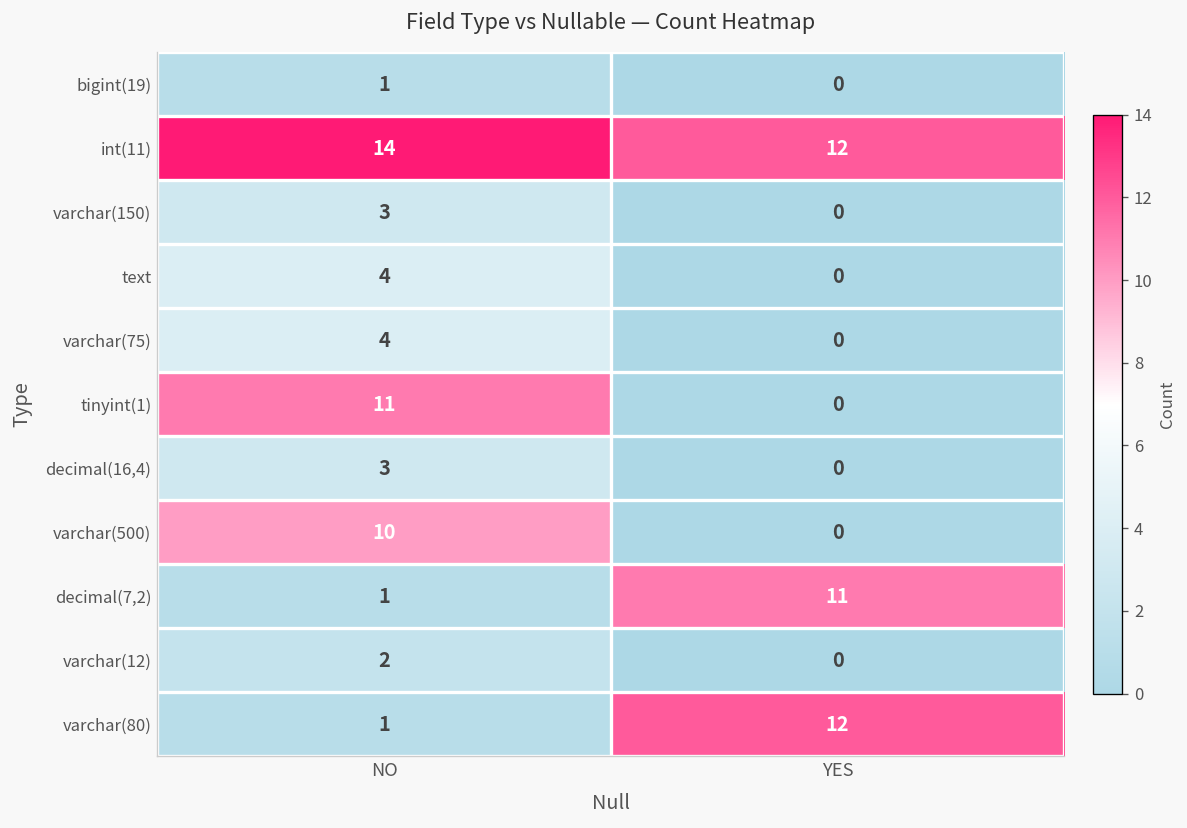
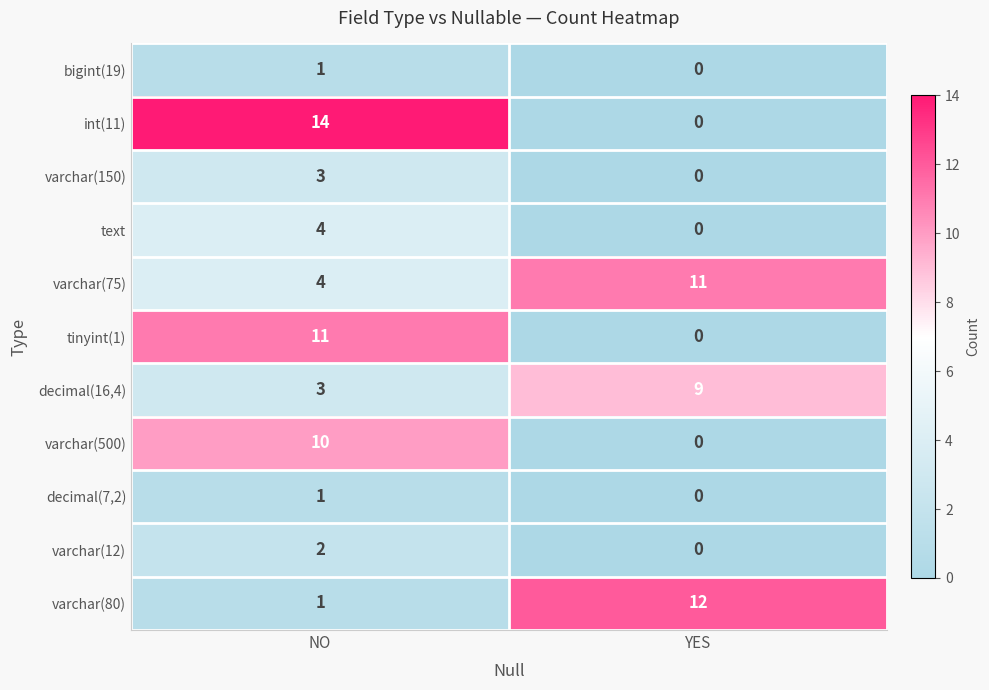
  {
    "bigint(19)": {
      "NO": 1,
      "YES": 0
    },
    "int(11)": {
      "NO": 14,
-     "YES": 12
+     "YES": 0
    },
    "varchar(150)": {
      "NO": 3,
      "YES": 0
    },
    "text": {
      "NO": 4,
      "YES": 0
    },
    "varchar(75)": {
      "NO": 4,
-     "YES": 0
+     "YES": 11
    },
    "tinyint(1)": {
      "NO": 11,
      "YES": 0
    },
    "decimal(16,4)": {
      "NO": 3,
-     "YES": 0
+     "YES": 9
    },
    "varchar(500)": {
      "NO": 10,
      "YES": 0
    },
    "decimal(7,2)": {
      "NO": 1,
-     "YES": 11
+     "YES": 0
    },
    "varchar(12)": {
      "NO": 2,
      "YES": 0
    },
    "varchar(80)": {
      "NO": 1,
      "YES": 12
    }
  }
